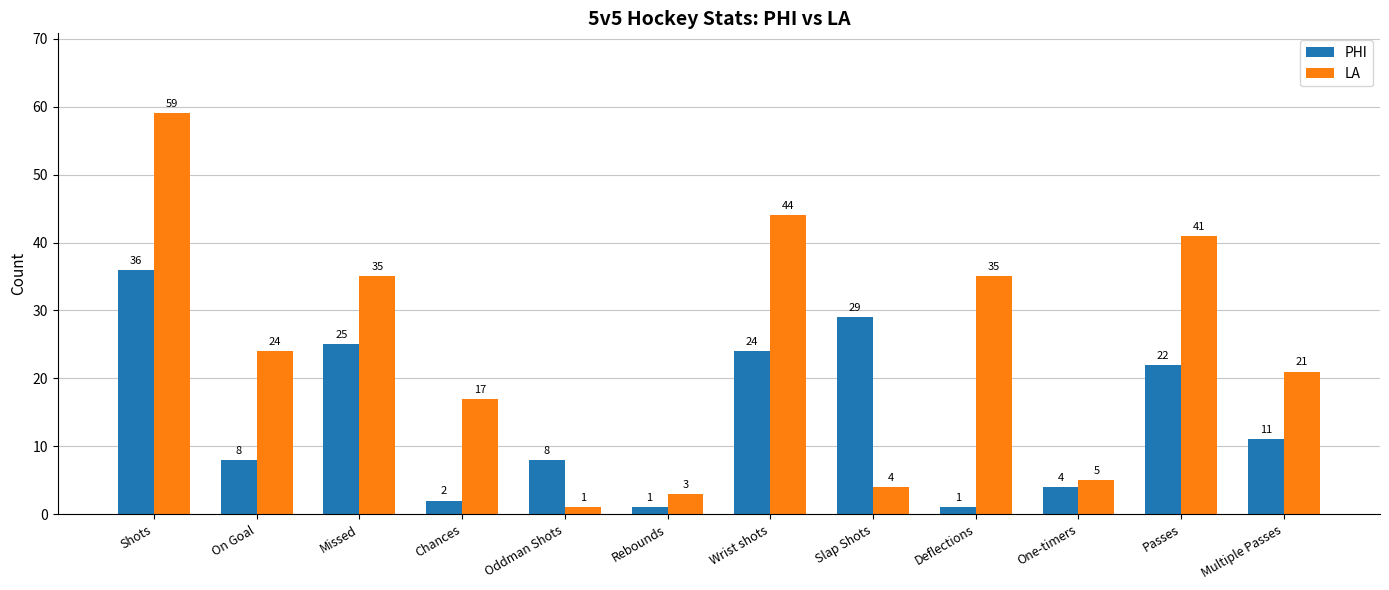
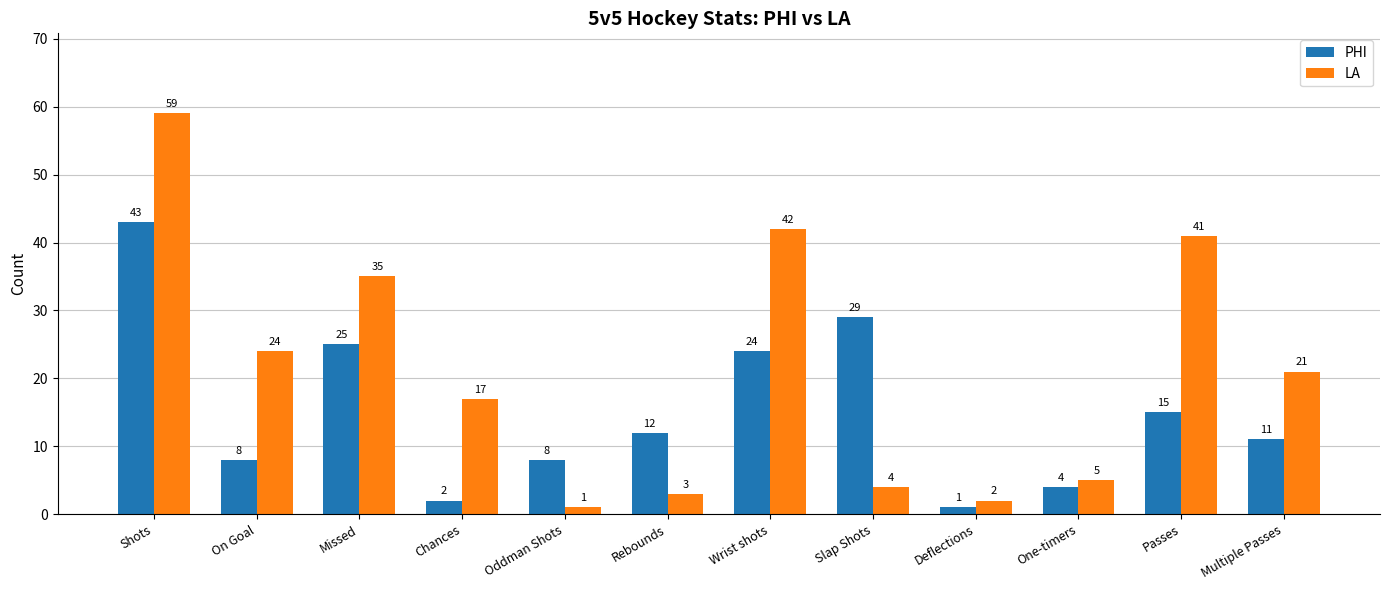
  {
    "PHI": {
-     "Shots": 36,
+     "Shots": 43,
      "On Goal": 8,
      "Missed": 25,
      "Chances": 2,
      "Oddman Shots": 8,
-     "Rebounds": 1,
+     "Rebounds": 12,
      "Wrist shots": 24,
      "Slap Shots": 29,
      "Deflections": 1,
      "One-timers": 4,
-     "Passes": 22,
+     "Passes": 15,
      "Multiple Passes": 11
    },
    "LA": {
      "Shots": 59,
      "On Goal": 24,
      "Missed": 35,
      "Chances": 17,
      "Oddman Shots": 1,
      "Rebounds": 3,
-     "Wrist shots": 44,
+     "Wrist shots": 42,
      "Slap Shots": 4,
-     "Deflections": 35,
+     "Deflections": 2,
      "One-timers": 5,
      "Passes": 41,
      "Multiple Passes": 21
    }
  }
